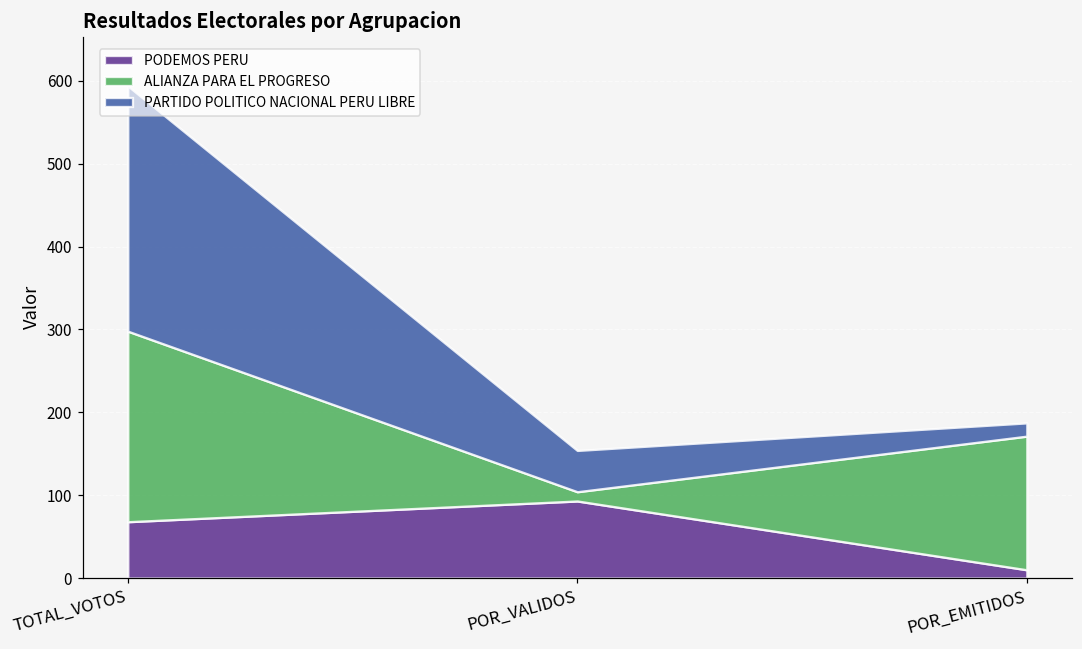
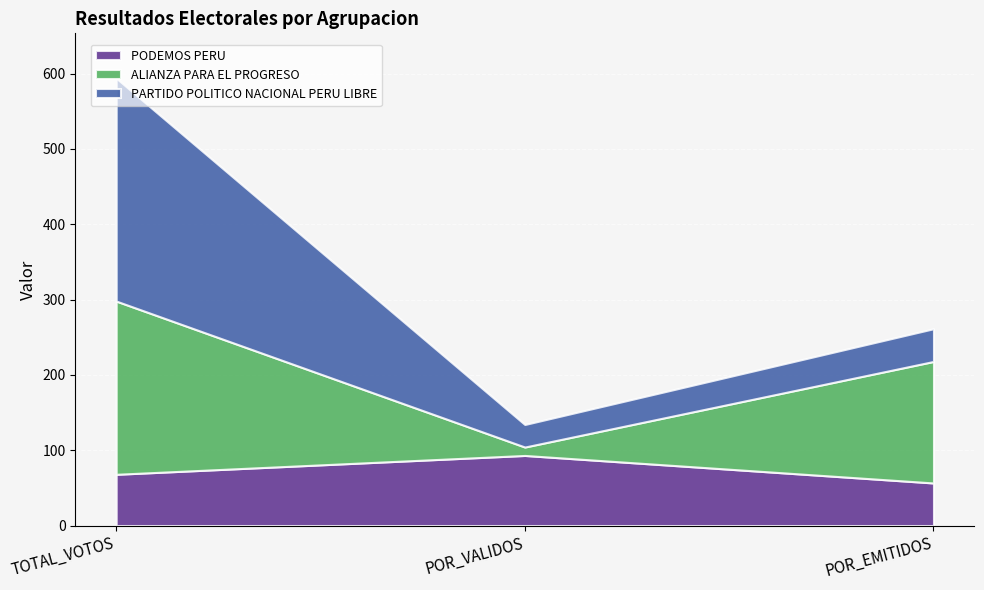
  {
    "PODEMOS PERU": {
      "TOTAL_VOTOS": 70,
      "POR_VALIDOS": 90,
-     "POR_EMITIDOS": 10
+     "POR_EMITIDOS": 60
    },
    "ALIANZA PARA EL PROGRESO": {
      "TOTAL_VOTOS": 230,
      "POR_VALIDOS": 10,
      "POR_EMITIDOS": 160
    },
    "PARTIDO POLITICO NACIONAL PERU LIBRE": {
-     "POR_VALIDOS": 50,
-     "POR_EMITIDOS": 20
+     "POR_VALIDOS": 30,
+     "POR_EMITIDOS": 40
    }
  }
